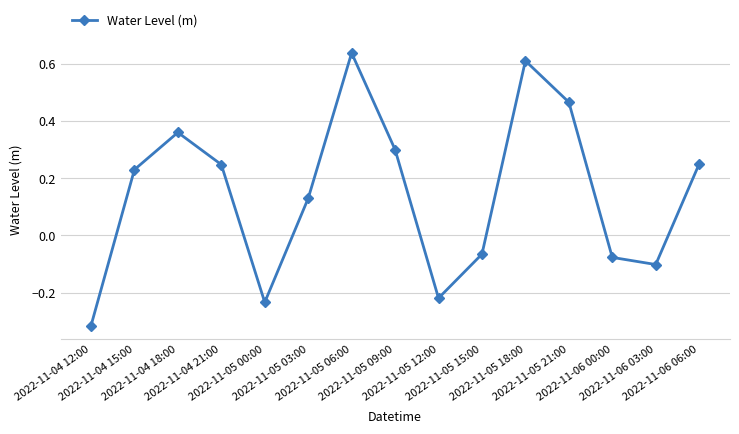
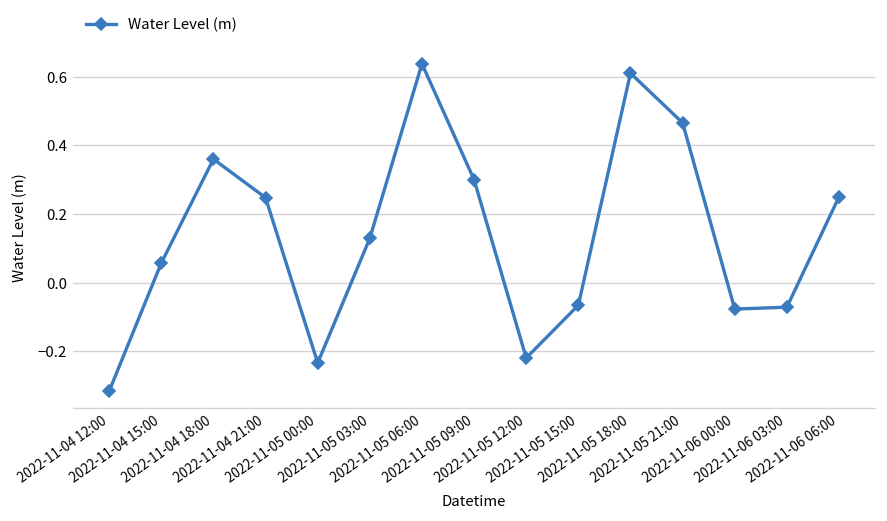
  {
    "2022-11-04 12:00": -0.32,
-   "2022-11-04 15:00": 0.23,
+   "2022-11-04 15:00": 0.06,
    "2022-11-04 18:00": 0.36,
    "2022-11-04 21:00": 0.25,
    "2022-11-05 00:00": -0.23,
    "2022-11-05 03:00": 0.13,
    "2022-11-05 06:00": 0.64,
    "2022-11-05 09:00": 0.30,
    "2022-11-05 12:00": -0.22,
    "2022-11-05 15:00": -0.07,
    "2022-11-05 18:00": 0.61,
    "2022-11-05 21:00": 0.47,
    "2022-11-06 00:00": -0.08,
-   "2022-11-06 03:00": -0.10,
+   "2022-11-06 03:00": -0.07,
    "2022-11-06 06:00": 0.25
  }
